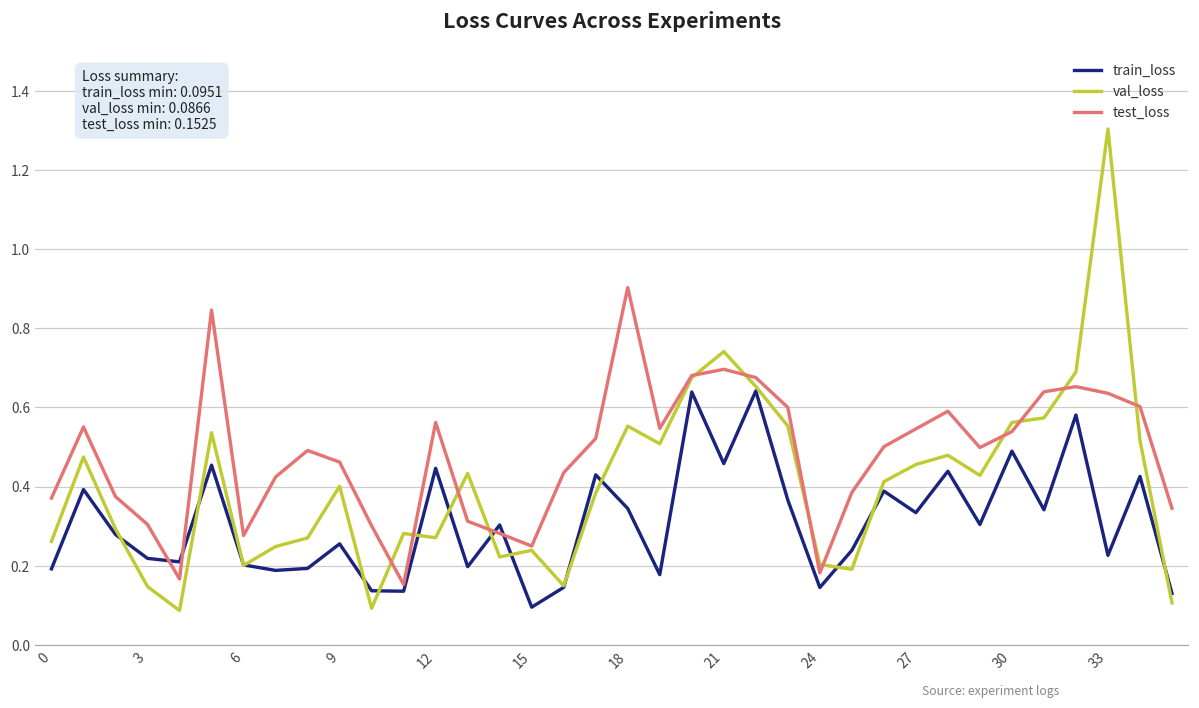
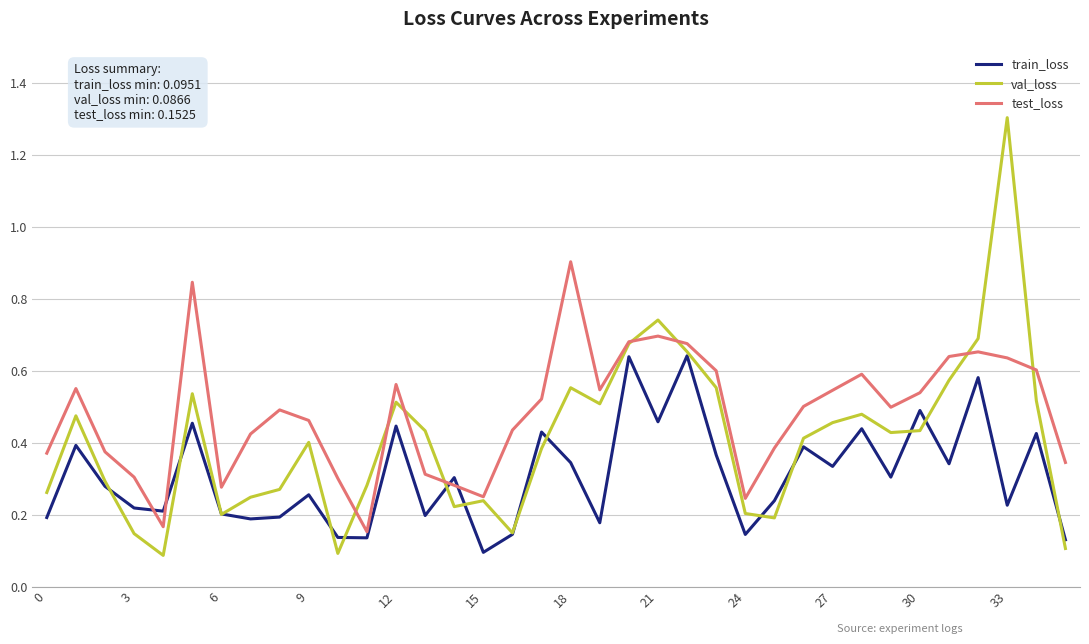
  {
    "train_loss": {
      "0": 0.19,
      "3": 0.22,
      "9": 0.26,
      "12": 0.45,
      "15": 0.10,
      "18": 0.34,
      "21": 0.46,
      "24": 0.14,
      "27": 0.33,
      "30": 0.49,
      "33": 0.23
    },
    "val_loss": {
      "0": 0.26,
      "3": 0.15,
      "9": 0.40,
-     "12": 0.27,
+     "12": 0.51,
      "15": 0.24,
      "18": 0.55,
      "21": 0.74,
      "24": 0.20,
      "27": 0.46,
-     "30": 0.56,
+     "30": 0.43,
      "33": 1.30
    },
    "test_loss": {
      "0": 0.37,
      "3": 0.30,
      "6": 0.28,
      "9": 0.46,
      "12": 0.56,
      "15": 0.25,
      "18": 0.90,
      "21": 0.70,
-     "24": 0.18,
+     "24": 0.25,
      "27": 0.55,
      "30": 0.54,
      "33": 0.64
    }
  }
